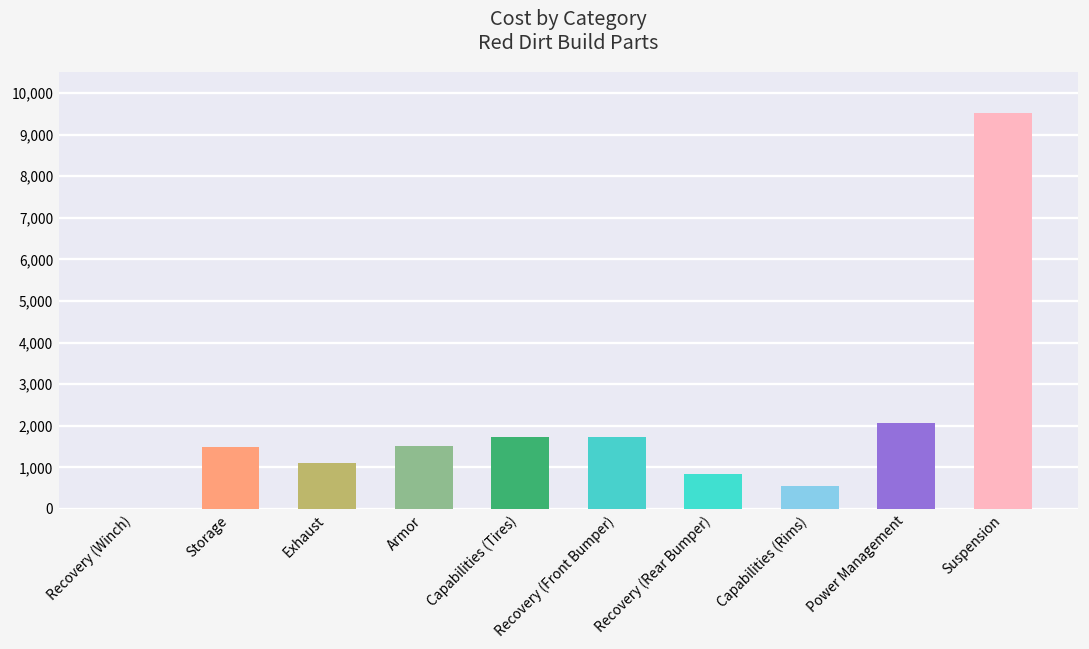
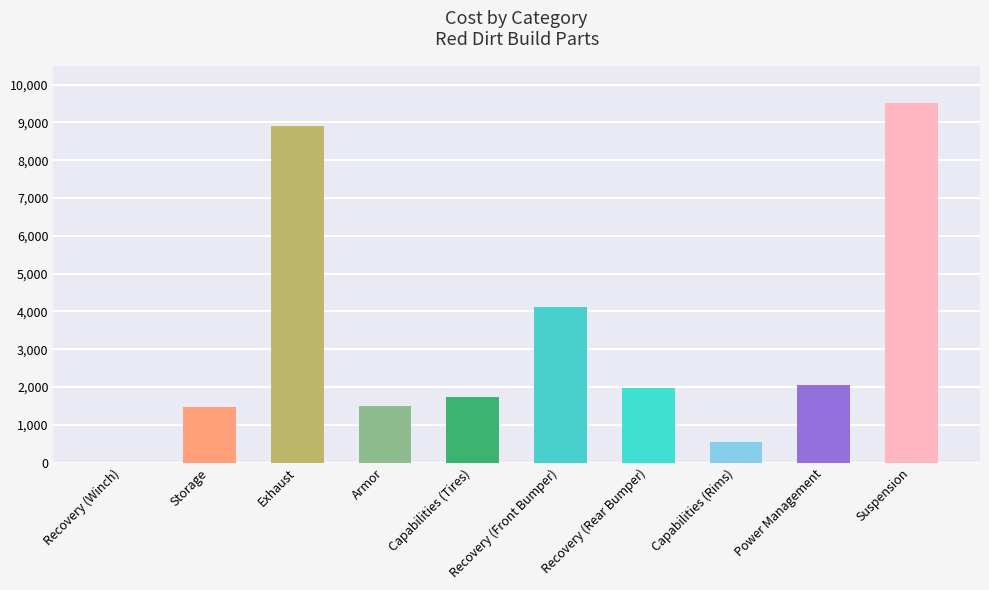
  {
    "Recovery (Winch)": "0",
    "Storage": "1,500",
-   "Exhaust": "1,100",
+   "Exhaust": "8,900",
    "Armor": "1,500",
    "Capabilities (Tires)": "1,700",
-   "Recovery (Front Bumper)": "1,700",
-   "Recovery (Rear Bumper)": "800",
+   "Recovery (Front Bumper)": "4,100",
+   "Recovery (Rear Bumper)": "2,000",
    "Capabilities (Rims)": "600",
    "Power Management": "2,100",
    "Suspension": "9,500"
  }
